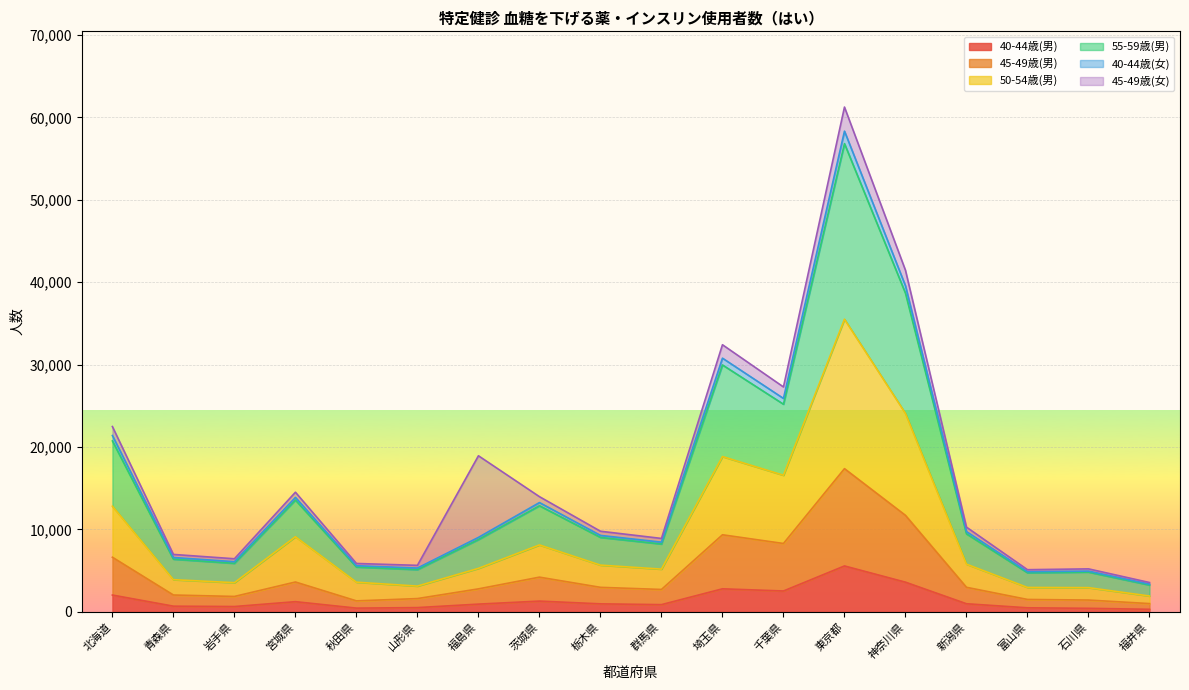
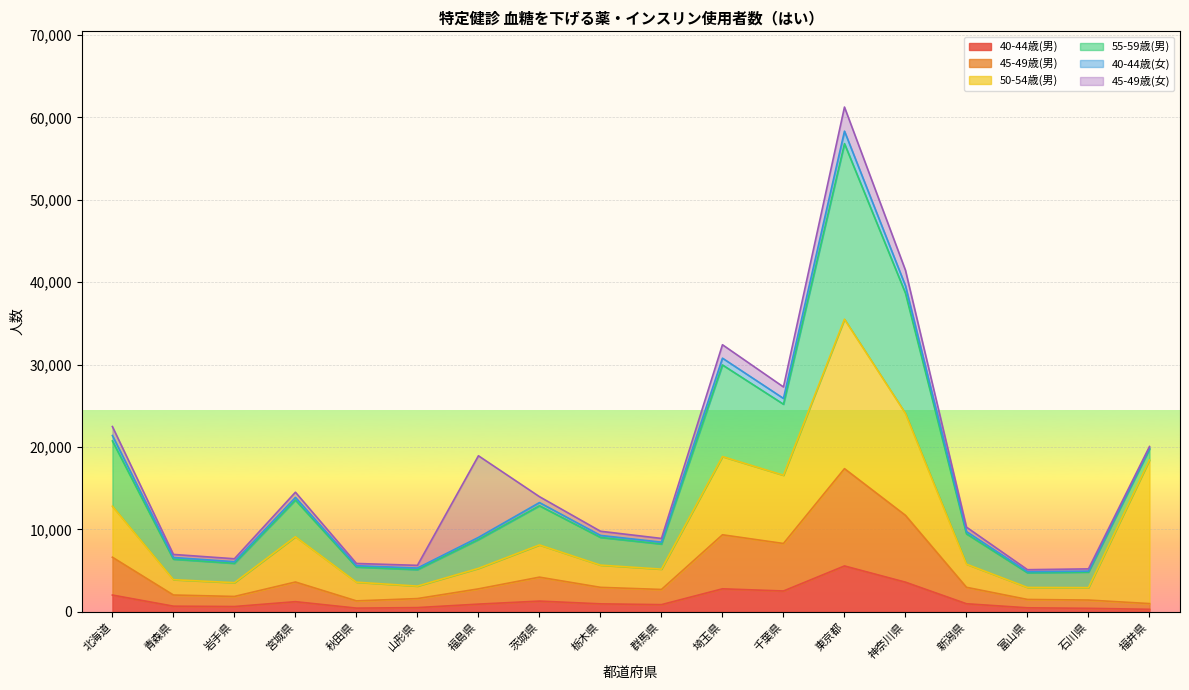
  {
    "50-54歳(男)": {
      "北海道": "6,000",
      "青森県": "2,000",
      "岩手県": "2,000",
      "宮城県": "5,000",
      "秋田県": "2,000",
      "山形県": "2,000",
      "福島県": "2,000",
      "茨城県": "4,000",
      "栃木県": "3,000",
      "群馬県": "2,000",
      "埼玉県": "9,000",
      "千葉県": "8,000",
      "東京都": "18,000",
      "神奈川県": "12,000",
      "新潟県": "3,000",
      "富山県": "1,000",
      "石川県": "2,000",
-     "福井県": "1,000"
+     "福井県": "17,000"
    },
    "55-59歳(男)": {
      "北海道": "8,000",
      "宮城県": "4,000",
      "茨城県": "5,000",
      "埼玉県": "11,000",
      "千葉県": "9,000",
      "東京都": "21,000",
      "神奈川県": "15,000"
    },
    "40-44歳(女)": {
      "北海道": "1,000",
      "宮城県": "0",
      "茨城県": "0",
      "埼玉県": "1,000",
      "千葉県": "1,000",
      "東京都": "2,000",
      "神奈川県": "1,000"
    },
    "45-49歳(女)": {
      "北海道": "1,000",
      "青森県": "0",
      "岩手県": "0",
      "宮城県": "1,000",
      "山形県": "0",
      "福島県": "10,000",
      "茨城県": "1,000",
      "栃木県": "1,000",
      "群馬県": "0",
      "埼玉県": "2,000",
      "千葉県": "1,000",
      "東京都": "3,000",
      "神奈川県": "2,000",
      "新潟県": "1,000"
    }
  }
